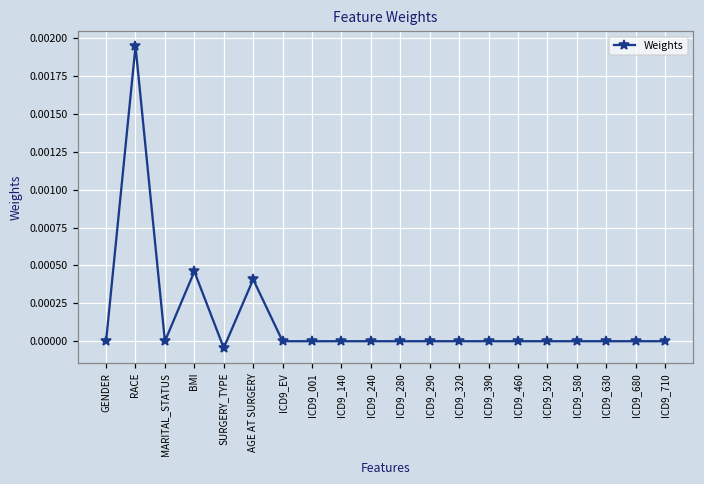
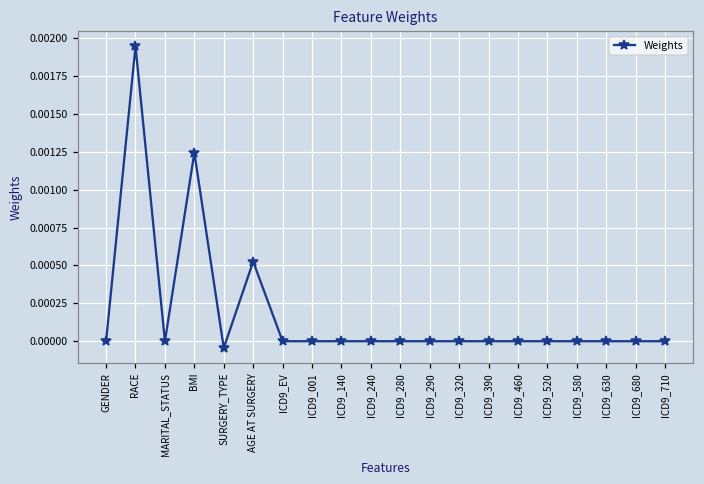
  {
    "GENDER": 0.00000,
    "RACE": 0.00195,
    "MARITAL_STATUS": 0.00000,
-   "BMI": 0.00046,
+   "BMI": 0.00124,
    "SURGERY_TYPE": -0.00004,
-   "AGE AT SURGERY": 0.00041,
+   "AGE AT SURGERY": 0.00053,
    "ICD9_EV": 0.00000,
    "ICD9_001": 0.00000,
    "ICD9_140": 0.00000,
    "ICD9_240": 0.00000,
    "ICD9_280": 0.00000,
    "ICD9_290": 0.00000,
    "ICD9_320": 0.00000,
    "ICD9_390": 0.00000,
    "ICD9_460": 0.00000,
    "ICD9_520": 0.00000,
    "ICD9_580": 0.00000,
    "ICD9_630": 0.00000,
    "ICD9_680": 0.00000,
    "ICD9_710": 0.00000
  }
